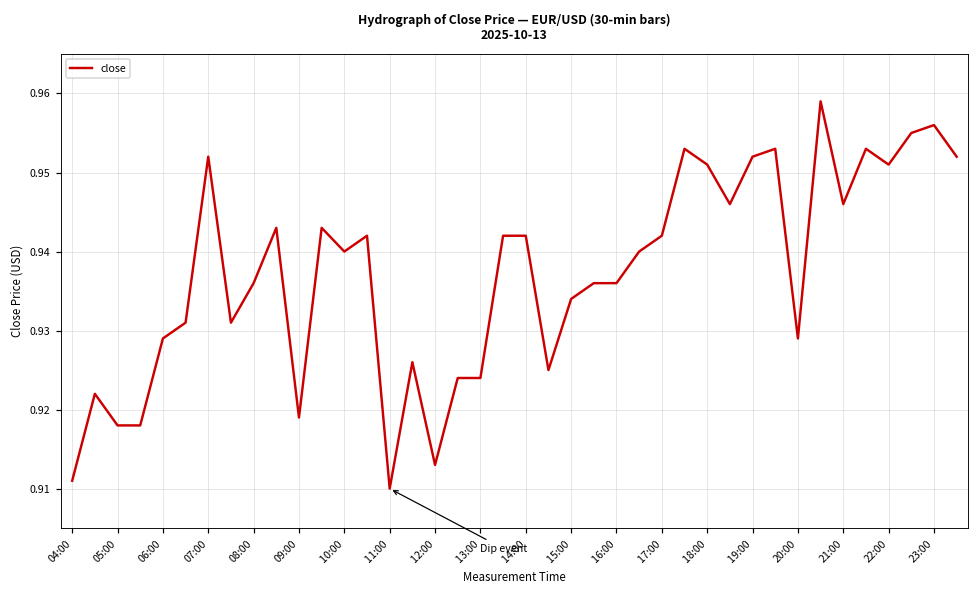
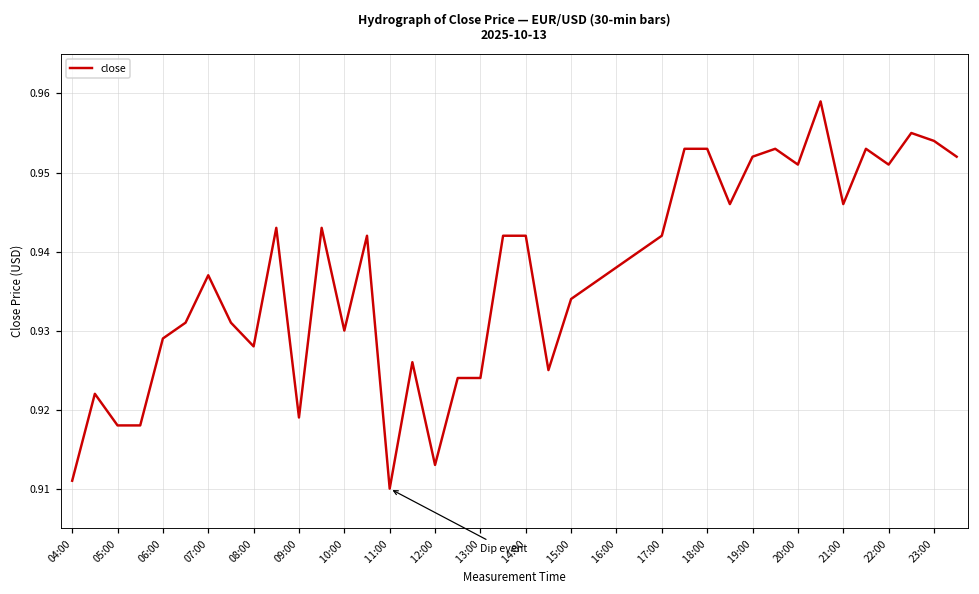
  {
    "04:00": 0.911,
    "05:00": 0.918,
    "06:00": 0.929,
-   "07:00": 0.952,
-   "08:00": 0.936,
+   "07:00": 0.937,
+   "08:00": 0.928,
    "09:00": 0.919,
-   "10:00": 0.94,
+   "10:00": 0.93,
    "11:00": 0.910,
    "12:00": 0.913,
    "13:00": 0.924,
    "14:00": 0.942,
    "15:00": 0.934,
-   "16:00": 0.936,
+   "16:00": 0.938,
    "17:00": 0.942,
-   "18:00": 0.951,
+   "18:00": 0.953,
    "19:00": 0.952,
-   "20:00": 0.929,
+   "20:00": 0.951,
    "21:00": 0.946,
    "22:00": 0.951,
-   "23:00": 0.956
+   "23:00": 0.954
  }
